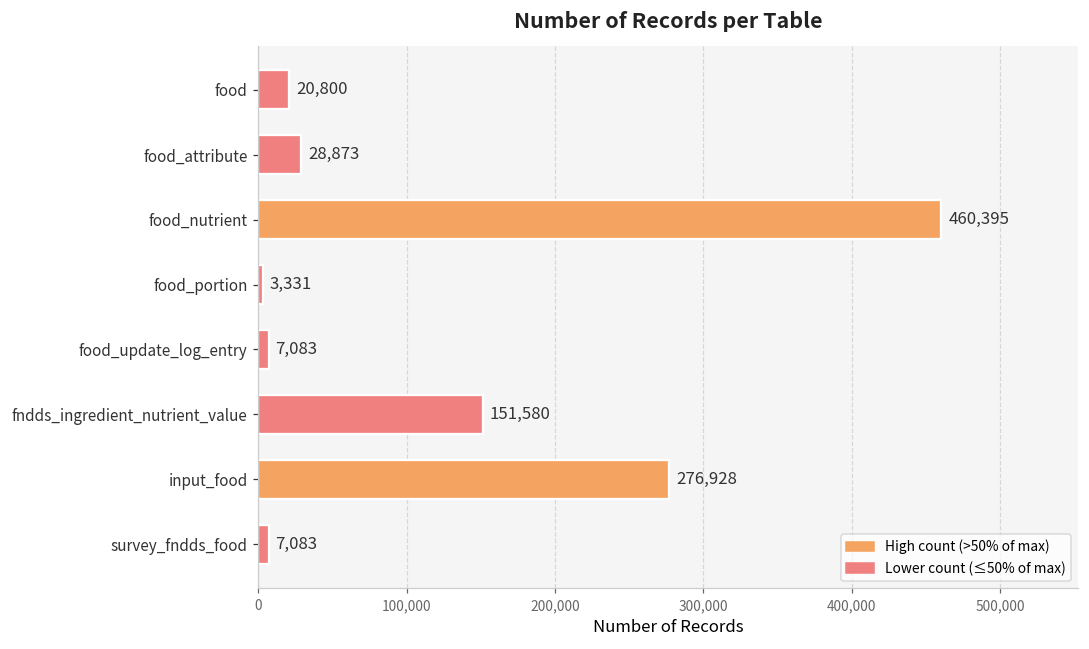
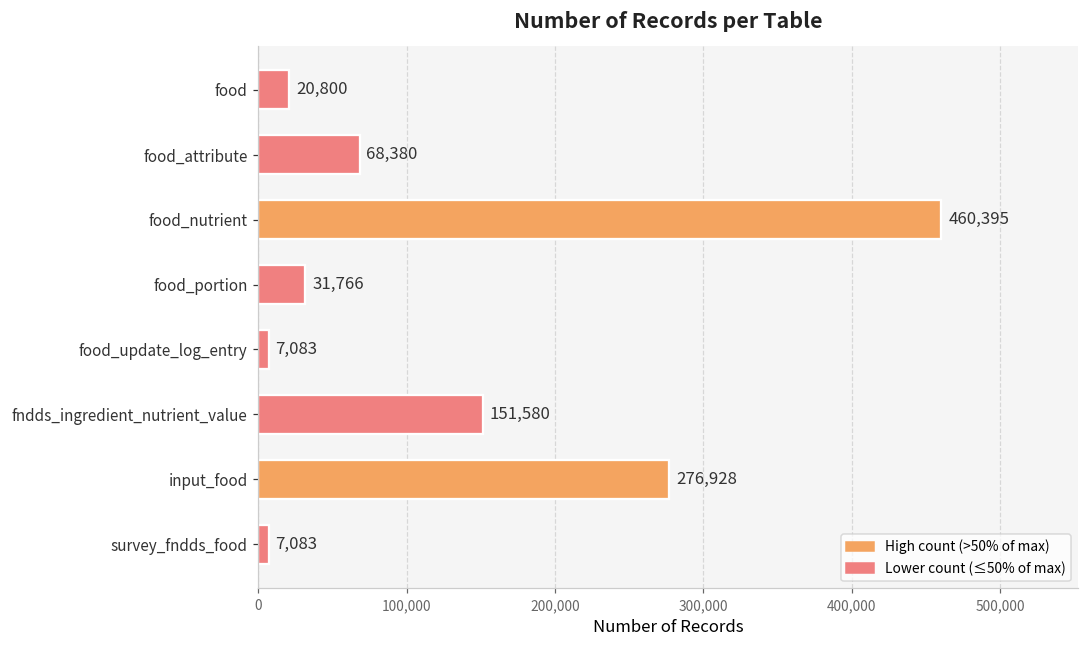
  {
    "food": "20,800",
-   "food_attribute": "28,873",
+   "food_attribute": "68,380",
    "food_nutrient": "460,395",
-   "food_portion": "3,331",
+   "food_portion": "31,766",
    "food_update_log_entry": "7,083",
    "fndds_ingredient_nutrient_value": "151,580",
    "input_food": "276,928",
    "survey_fndds_food": "7,083"
  }
